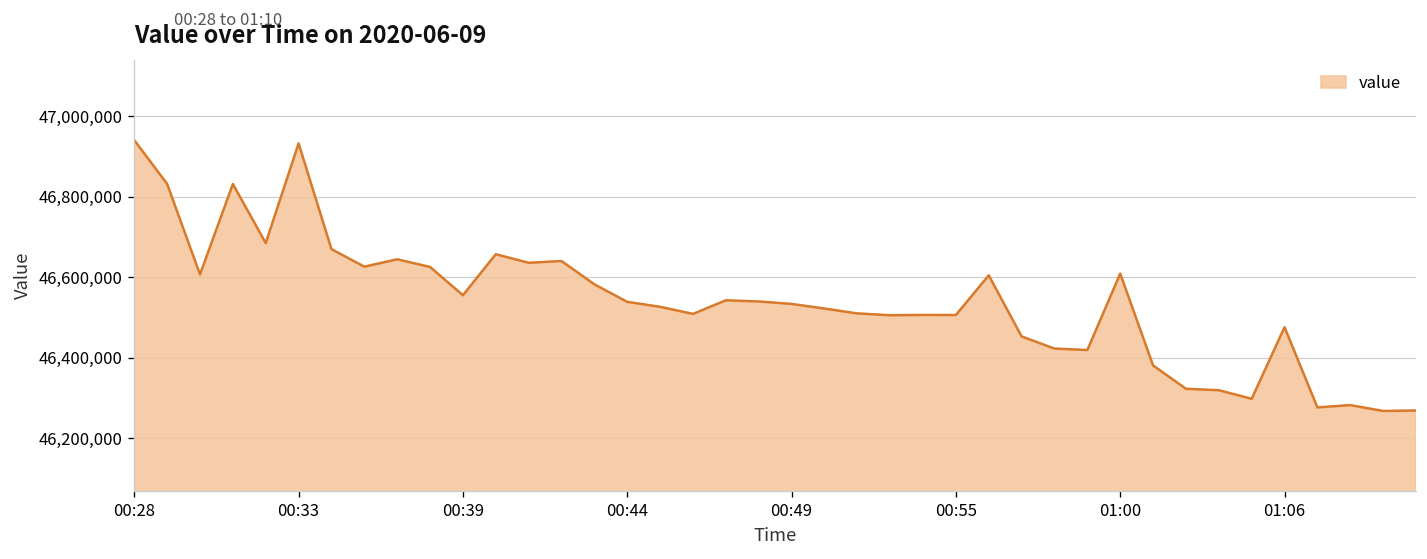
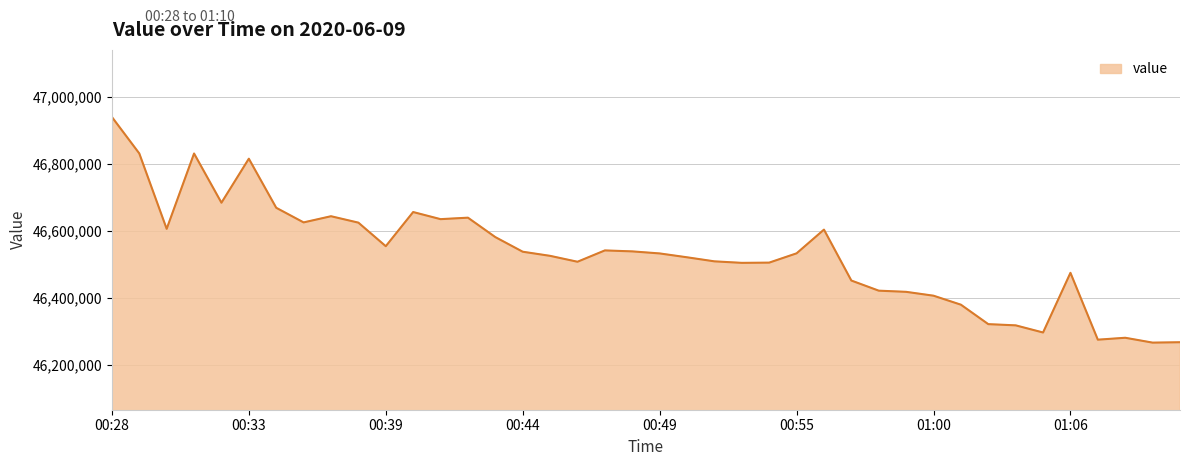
  {
    "00:28": "46,940,000",
-   "00:33": "46,930,000",
+   "00:33": "46,820,000",
    "00:39": "46,550,000",
    "00:44": "46,540,000",
    "00:49": "46,530,000",
-   "00:55": "46,510,000",
-   "01:00": "46,610,000",
+   "00:55": "46,530,000",
+   "01:00": "46,410,000",
    "01:06": "46,480,000"
  }
